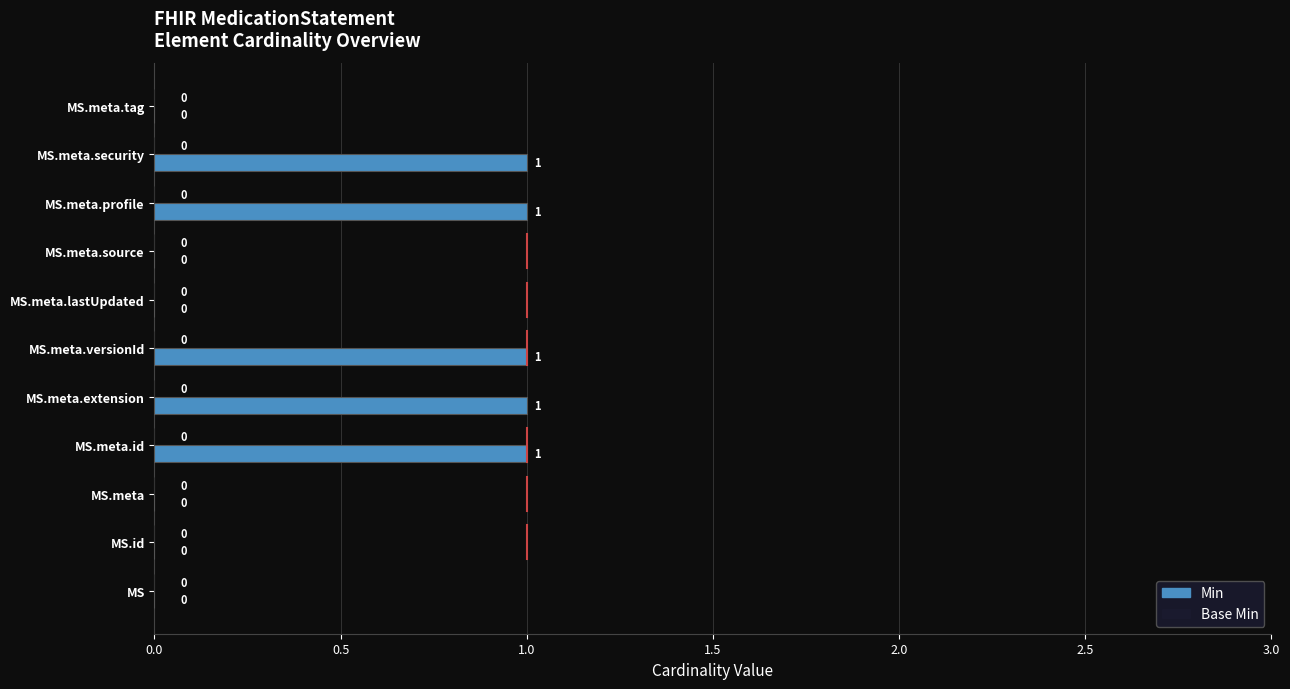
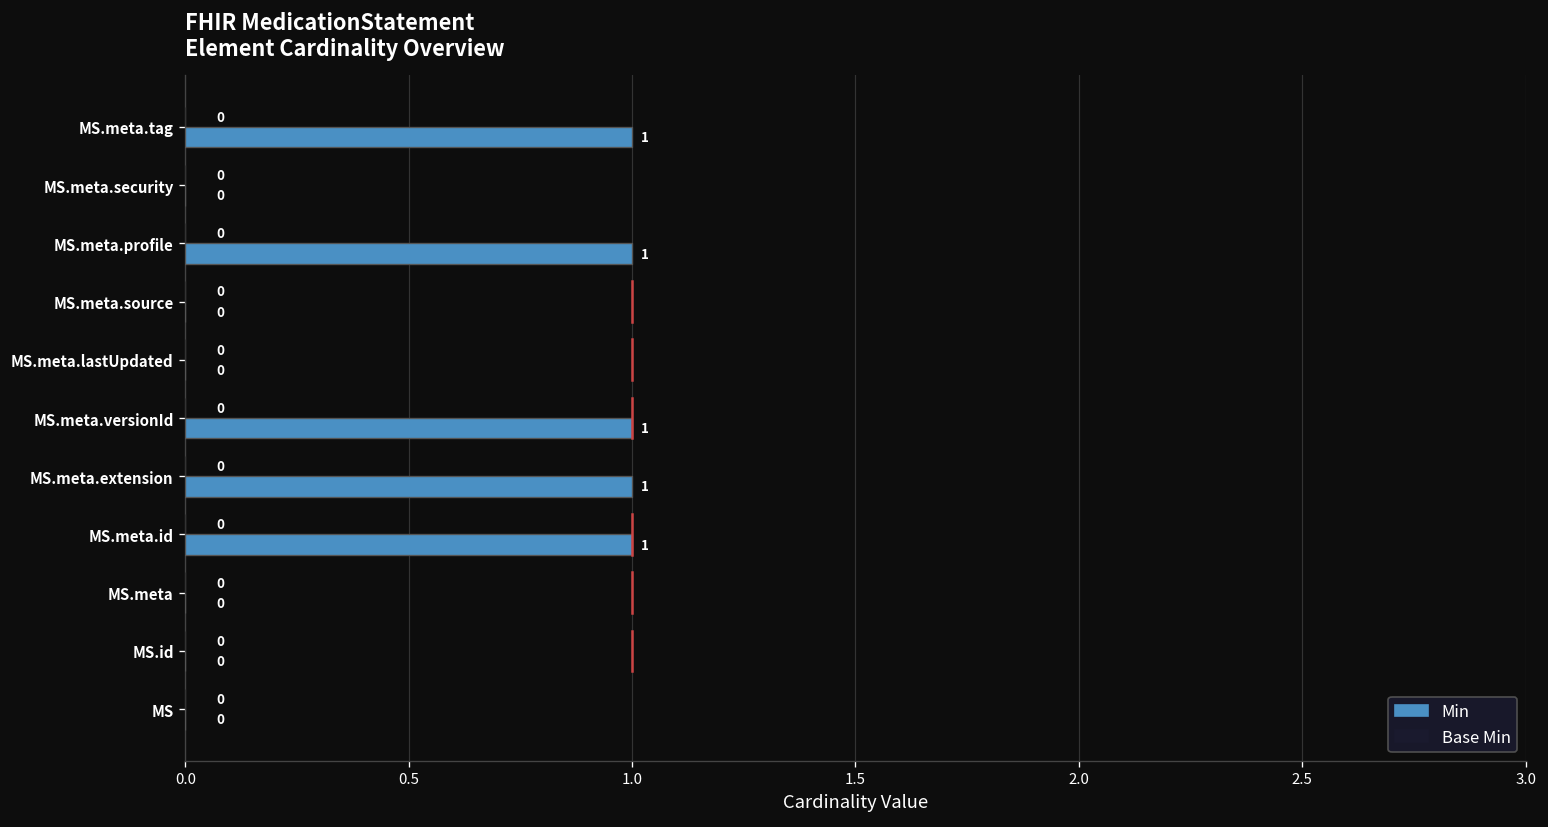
  {
    "Min": {
-     "MS.meta.tag": 0,
-     "MS.meta.security": 1,
+     "MS.meta.tag": 1,
+     "MS.meta.security": 0,
      "MS.meta.profile": 1,
      "MS.meta.versionId": 1,
      "MS.meta.extension": 1,
      "MS.meta.id": 1
    }
  }
